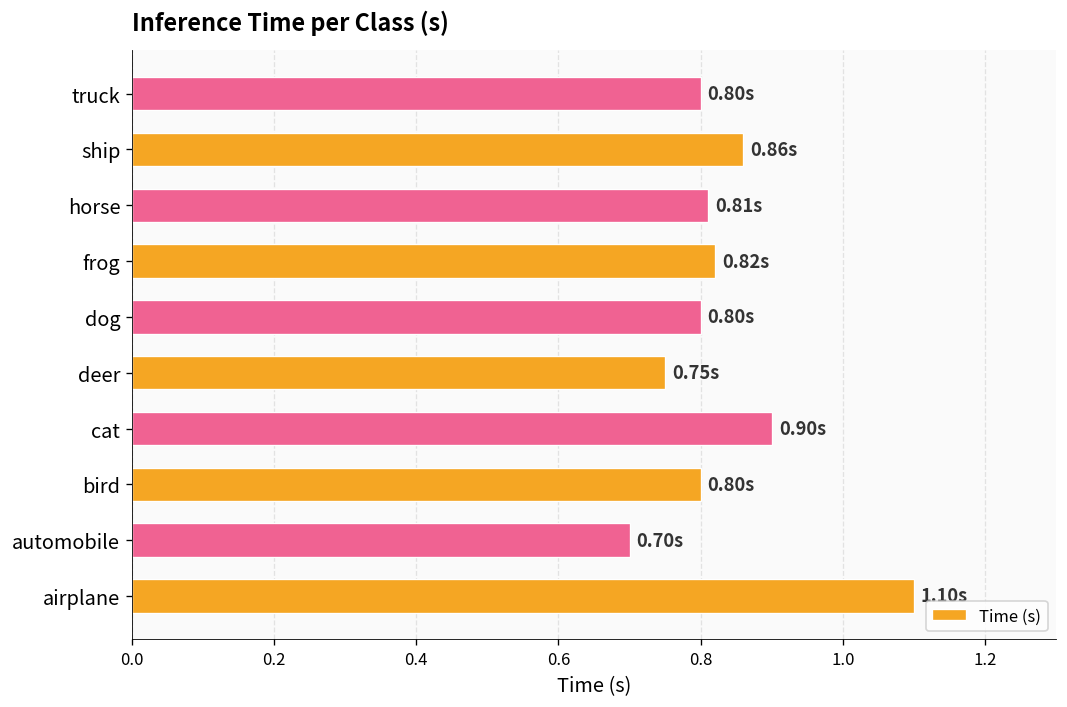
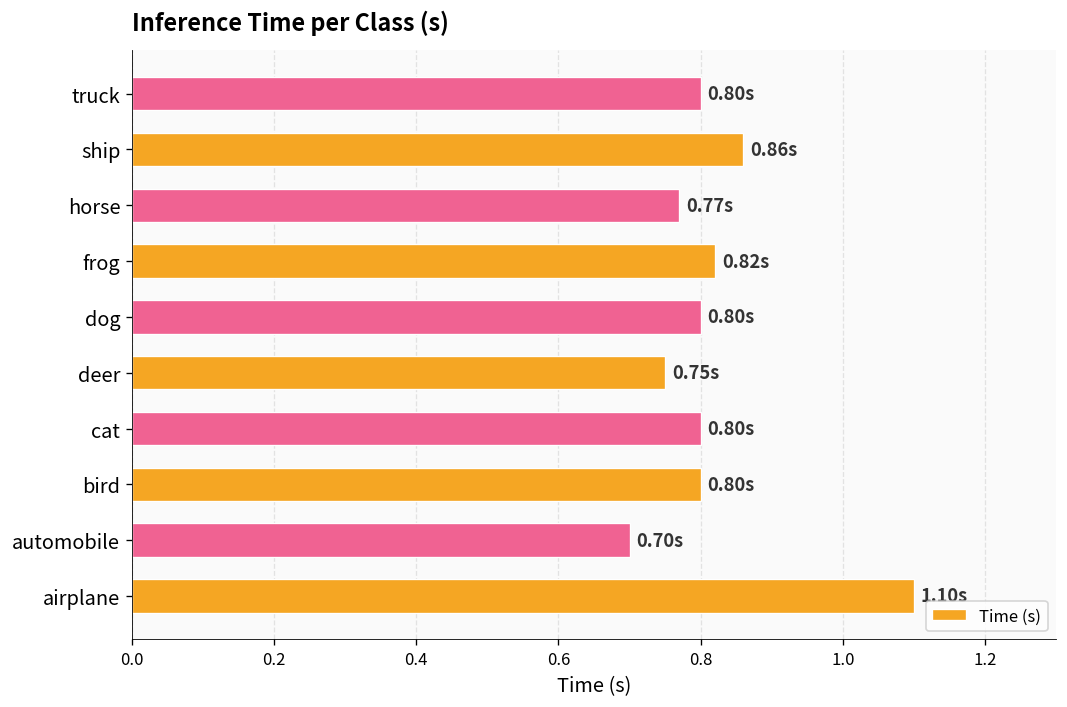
  {
    "truck": "0.80s",
    "ship": "0.86s",
-   "horse": "0.81s",
+   "horse": "0.77s",
    "frog": "0.82s",
    "dog": "0.80s",
    "deer": "0.75s",
-   "cat": "0.90s",
+   "cat": "0.80s",
    "bird": "0.80s",
    "automobile": "0.70s"
  }
